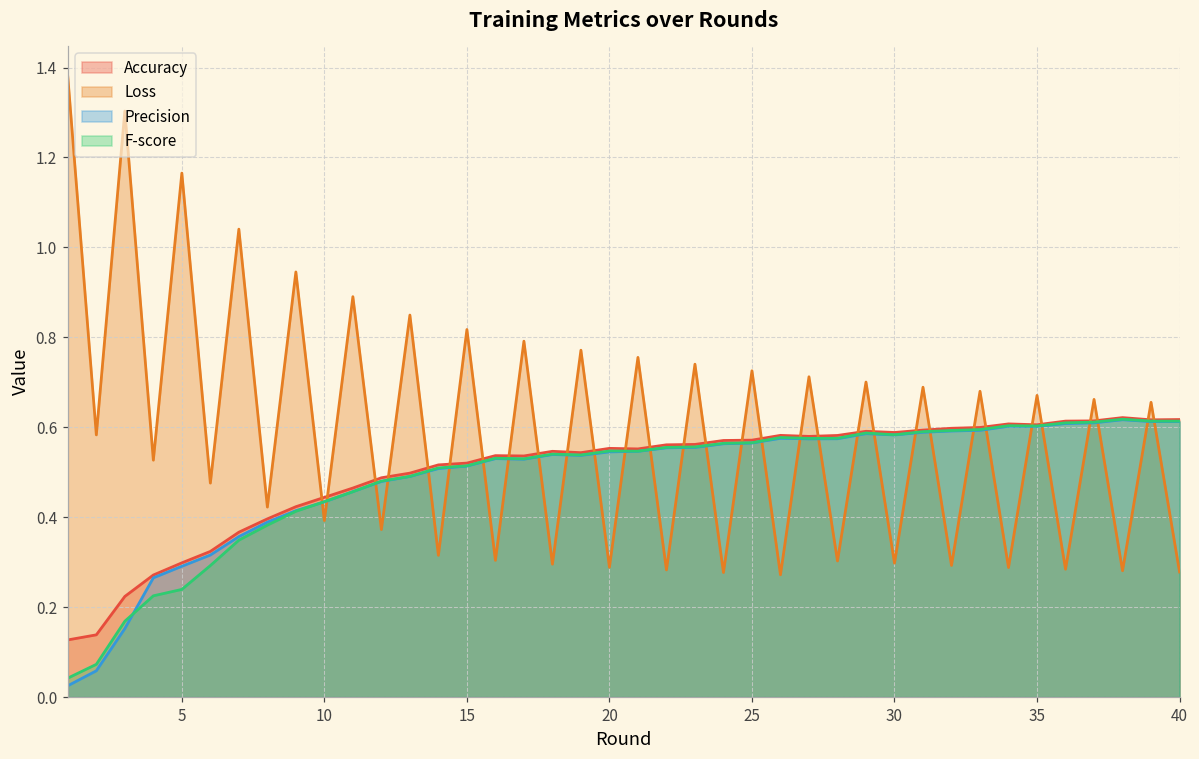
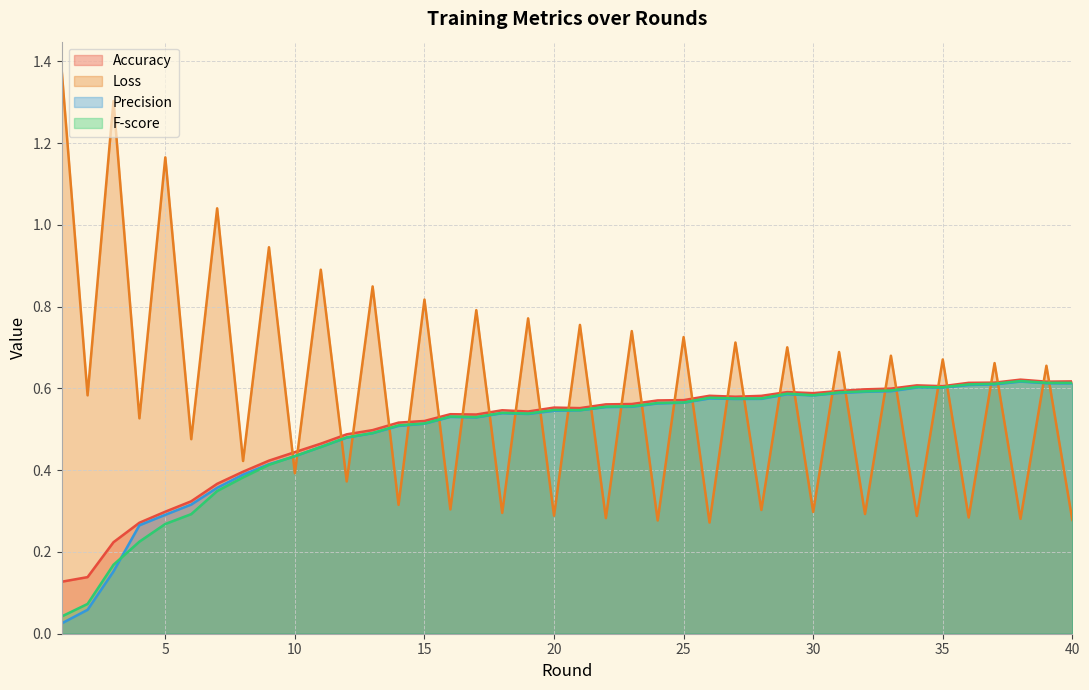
  {
    "Precision": {
      "5": 0.29
    },
    "F-score": {
-     "5": 0.24
+     "5": 0.27
    }
  }
